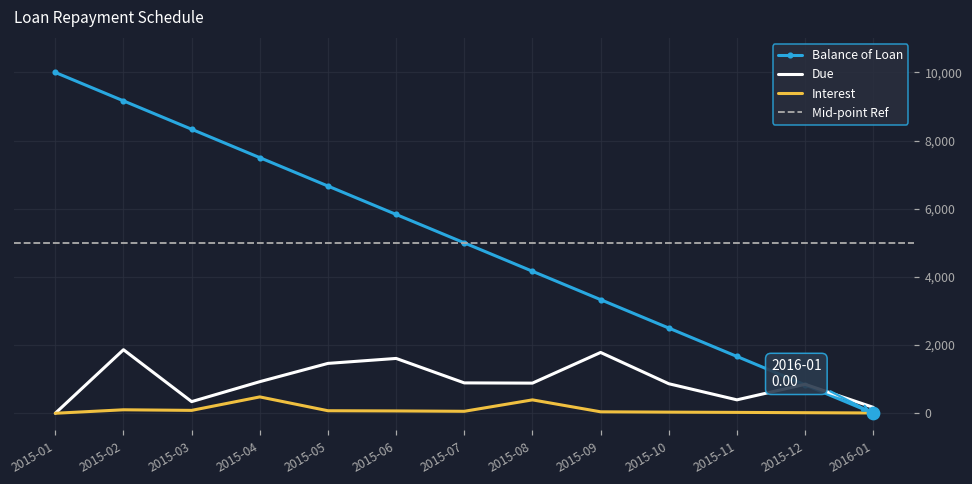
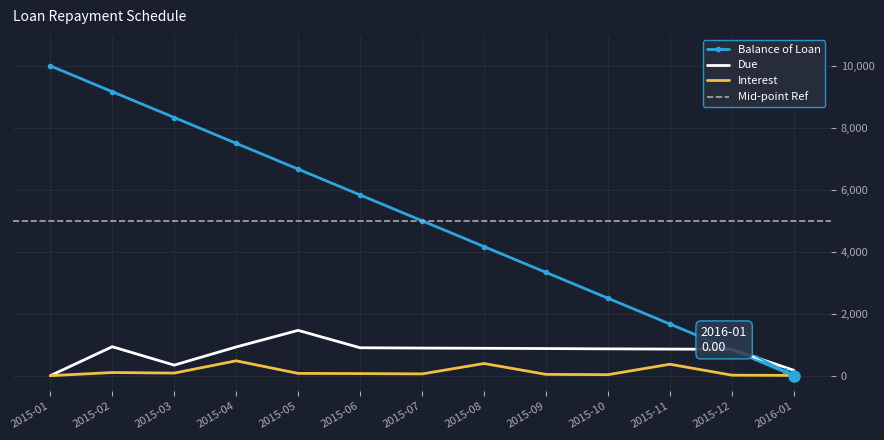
  {
    "Due": {
-     "2015-02": "1,900",
+     "2015-02": "900",
      "2015-03": "300",
      "2015-04": "900",
      "2015-05": "1,500",
-     "2015-06": "1,600",
+     "2015-06": "900",
      "2015-07": "900",
      "2015-08": "900",
-     "2015-09": "1,800",
+     "2015-09": "900",
      "2015-10": "900",
-     "2015-11": "400",
+     "2015-11": "900",
      "2016-01": "200"
    },
    "Interest": {
      "2015-02": "100",
      "2015-03": "100",
      "2015-04": "500",
      "2015-05": "100",
      "2015-06": "100",
      "2015-07": "100",
      "2015-08": "400",
      "2015-09": "0",
      "2015-10": "0",
-     "2015-11": "0",
+     "2015-11": "400",
      "2015-12": "0"
    }
  }
